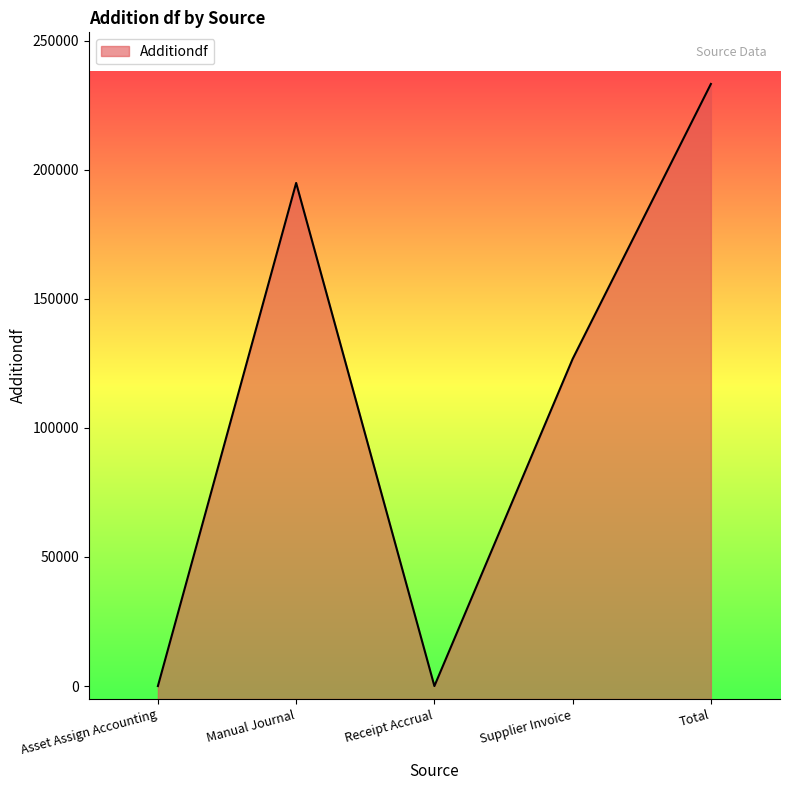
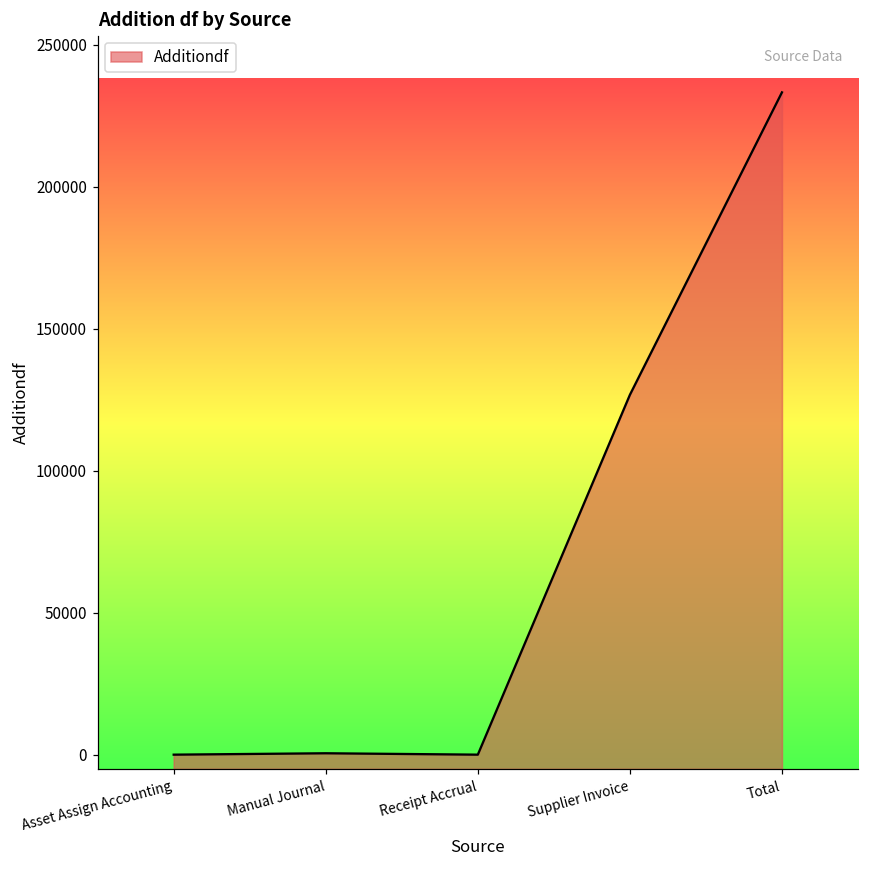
  {
    "Asset Assign Accounting": 0,
-   "Manual Journal": 195000,
+   "Manual Journal": 0,
    "Receipt Accrual": 0,
    "Supplier Invoice": 127000,
    "Total": 233000
  }
